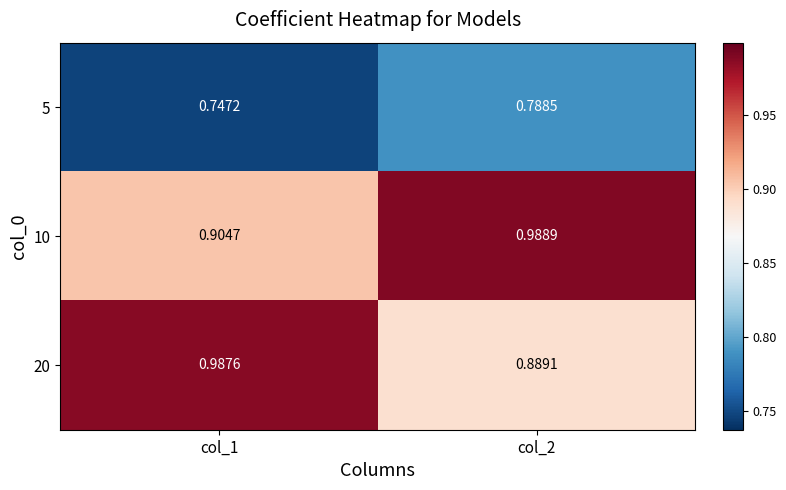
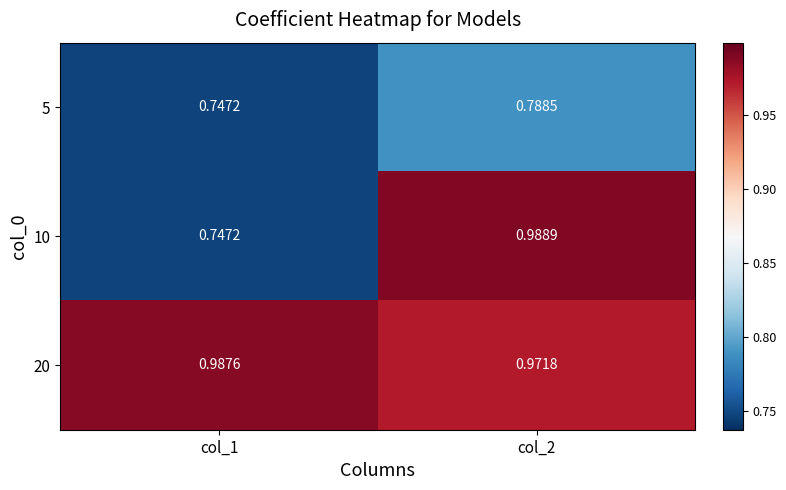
  {
    "5": {
      "col_1": 0.7472,
      "col_2": 0.7885
    },
    "10": {
-     "col_1": 0.9047,
+     "col_1": 0.7472,
      "col_2": 0.9889
    },
    "20": {
      "col_1": 0.9876,
-     "col_2": 0.8891
+     "col_2": 0.9718
    }
  }
